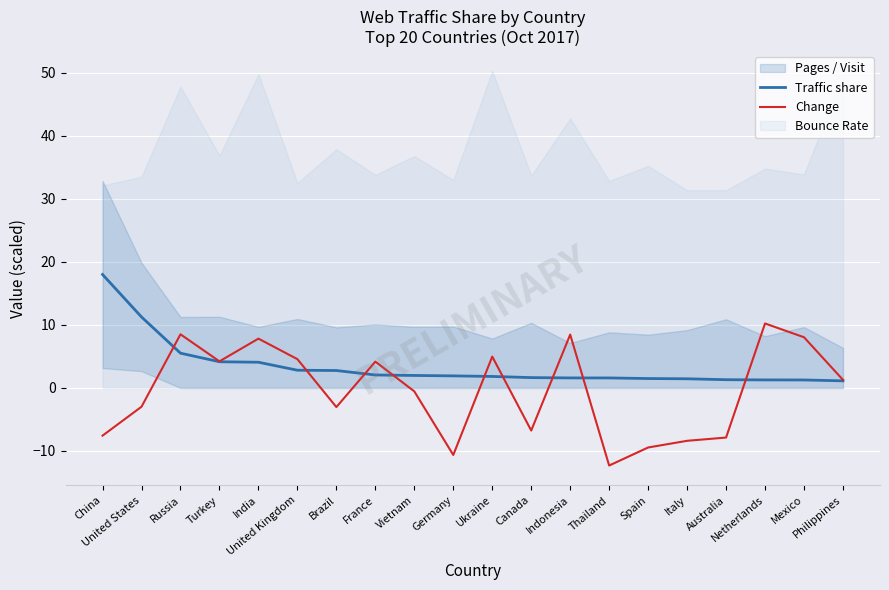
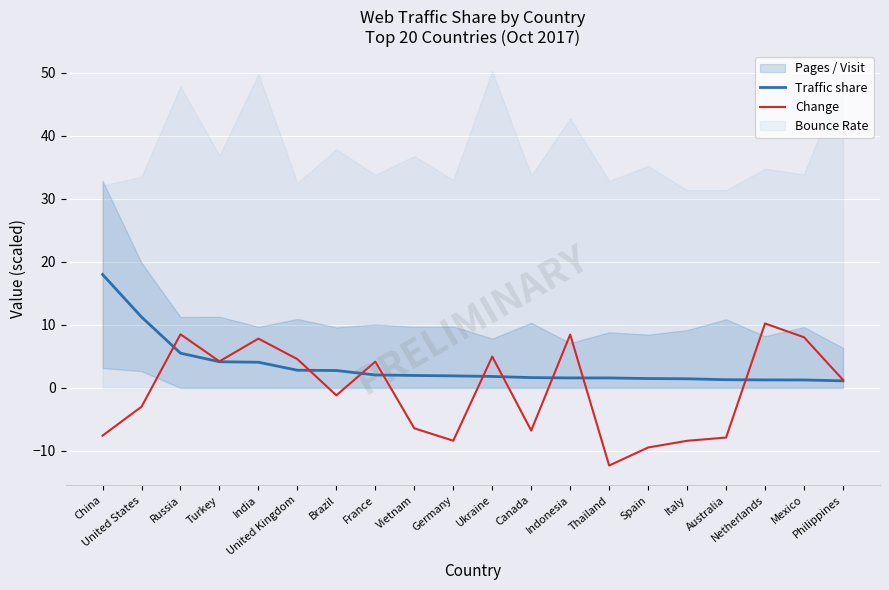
  {
    "Change": {
      "China": -8,
      "United States": -3,
      "Russia": 9,
      "India": 8,
      "United Kingdom": 5,
-     "Brazil": -3,
+     "Brazil": -1,
      "France": 4,
-     "Vietnam": -1,
-     "Germany": -11,
+     "Vietnam": -6,
+     "Germany": -8,
      "Ukraine": 5,
      "Canada": -7,
      "Indonesia": 8,
      "Thailand": -12,
      "Spain": -9,
      "Italy": -8,
      "Australia": -8,
      "Netherlands": 10,
      "Mexico": 8
    }
  }
